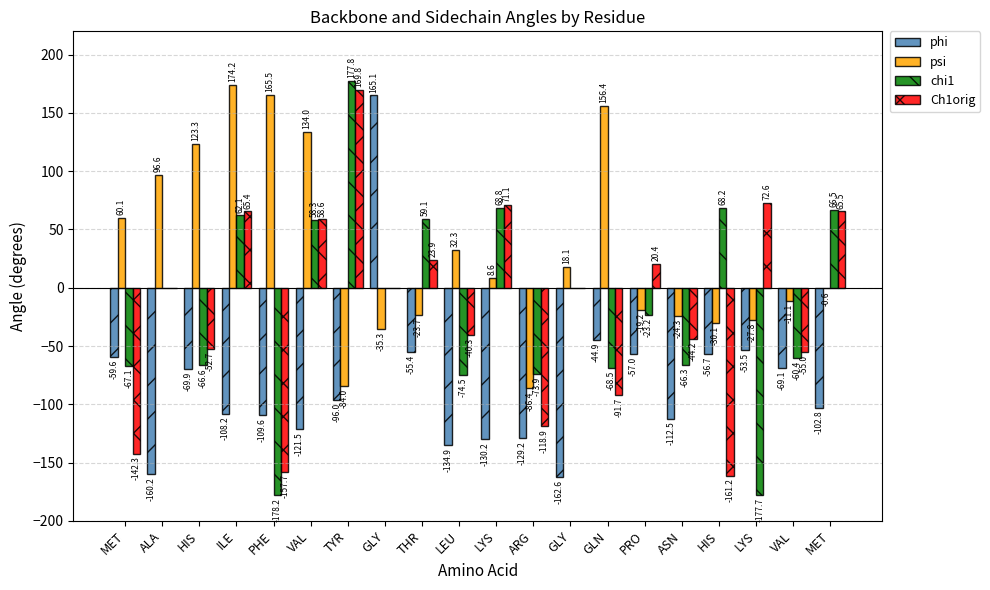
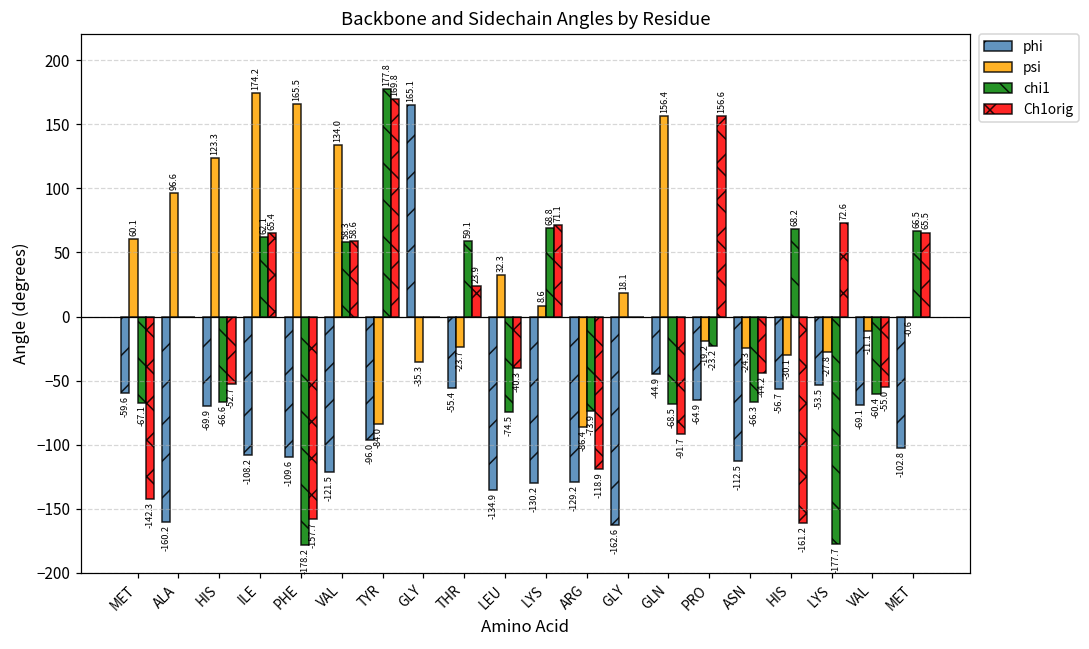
  {
    "phi": {
      "ALA": -160.2,
      "ILE": -108.2,
      "PHE": -109.6,
      "TYR": -96.0,
      "THR": -55.4,
      "LEU": -134.9,
      "ARG": -129.2,
      "GLN": -44.9,
-     "PRO": -57.0,
+     "PRO": -64.9,
      "ASN": -112.5
    },
    "psi": {
      "ALA": 96.6,
      "ILE": 174.2,
      "PHE": 165.5,
      "TYR": -84.0,
      "THR": -23.7,
      "LEU": 32.3,
      "ARG": -86.4,
      "GLN": 156.4,
      "PRO": -19.2,
      "ASN": -24.3
    },
    "chi1": {
      "ILE": 62.1,
      "PHE": -178.2,
      "TYR": 177.8,
      "THR": 59.1,
      "LEU": -74.5,
      "ARG": -73.9,
      "GLN": -68.5,
      "PRO": -23.2,
      "ASN": -66.3
    },
    "Ch1orig": {
      "ILE": 65.4,
      "PHE": -157.7,
      "TYR": 169.8,
      "THR": 23.9,
      "LEU": -40.3,
      "ARG": -118.9,
      "GLN": -91.7,
-     "PRO": 20.4,
+     "PRO": 156.6,
      "ASN": -44.2
    }
  }
